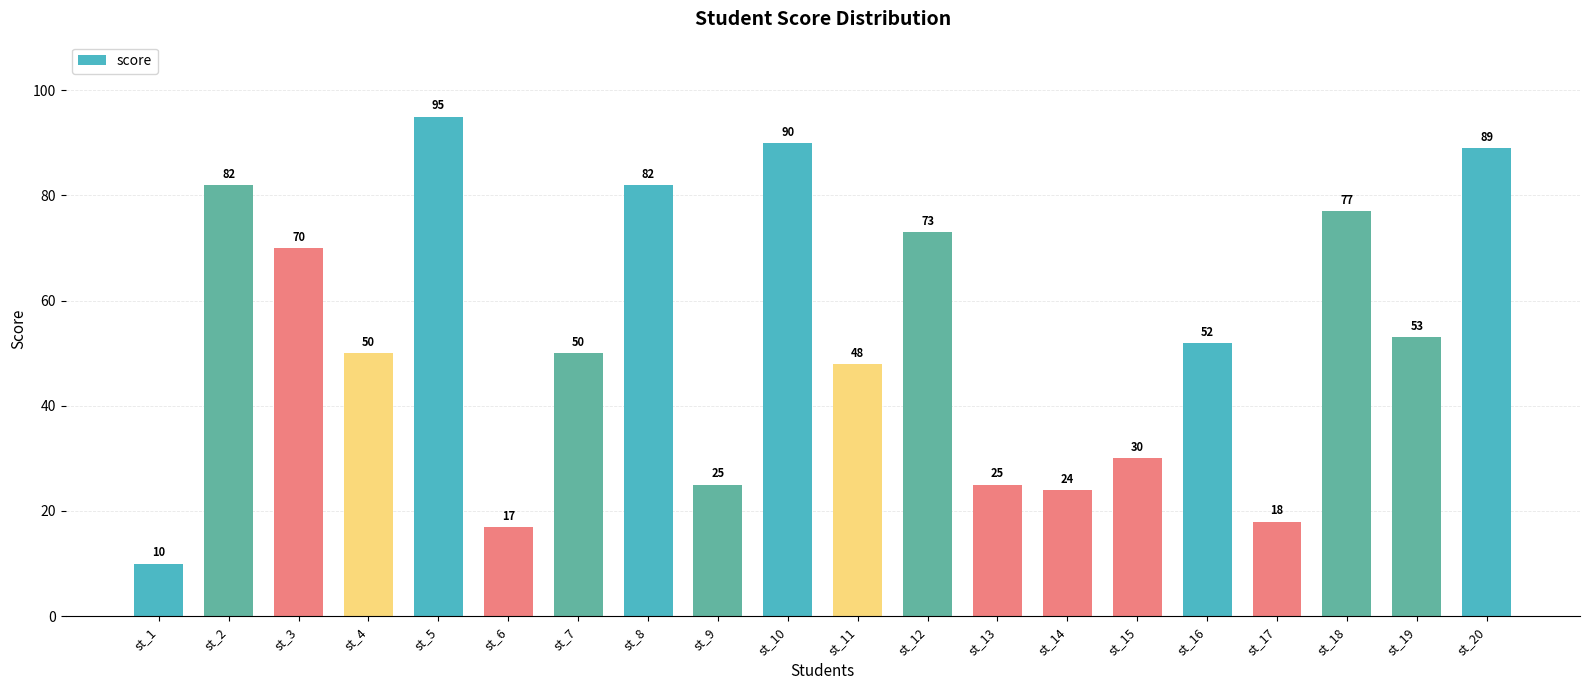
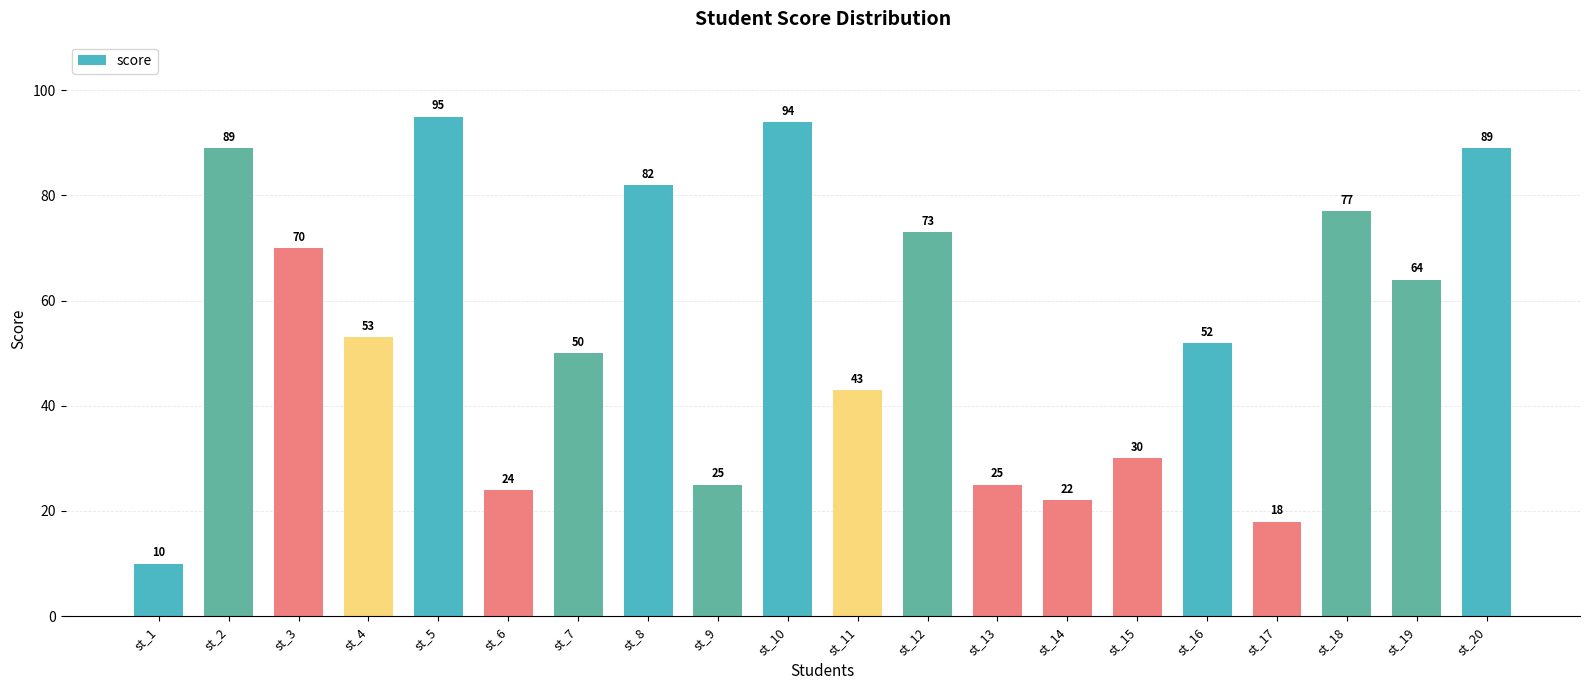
  {
    "st_1": 10,
-   "st_2": 82,
+   "st_2": 89,
    "st_3": 70,
-   "st_4": 50,
+   "st_4": 53,
    "st_5": 95,
-   "st_6": 17,
+   "st_6": 24,
    "st_7": 50,
    "st_8": 82,
    "st_9": 25,
-   "st_10": 90,
-   "st_11": 48,
+   "st_10": 94,
+   "st_11": 43,
    "st_12": 73,
    "st_13": 25,
-   "st_14": 24,
+   "st_14": 22,
    "st_15": 30,
    "st_16": 52,
    "st_17": 18,
    "st_18": 77,
-   "st_19": 53,
+   "st_19": 64,
    "st_20": 89
  }
